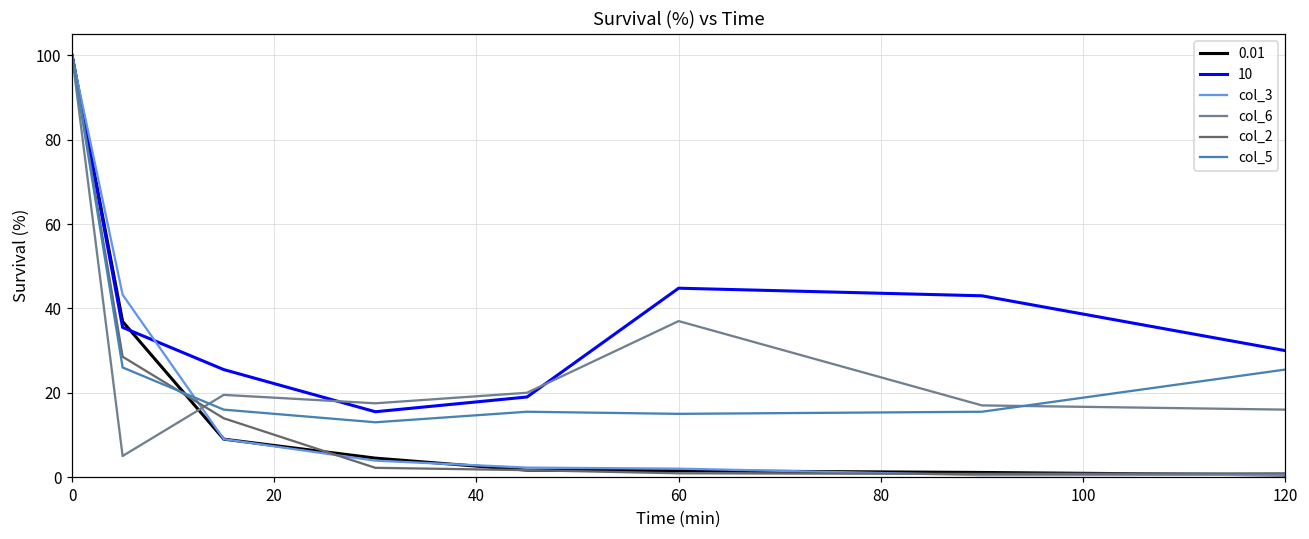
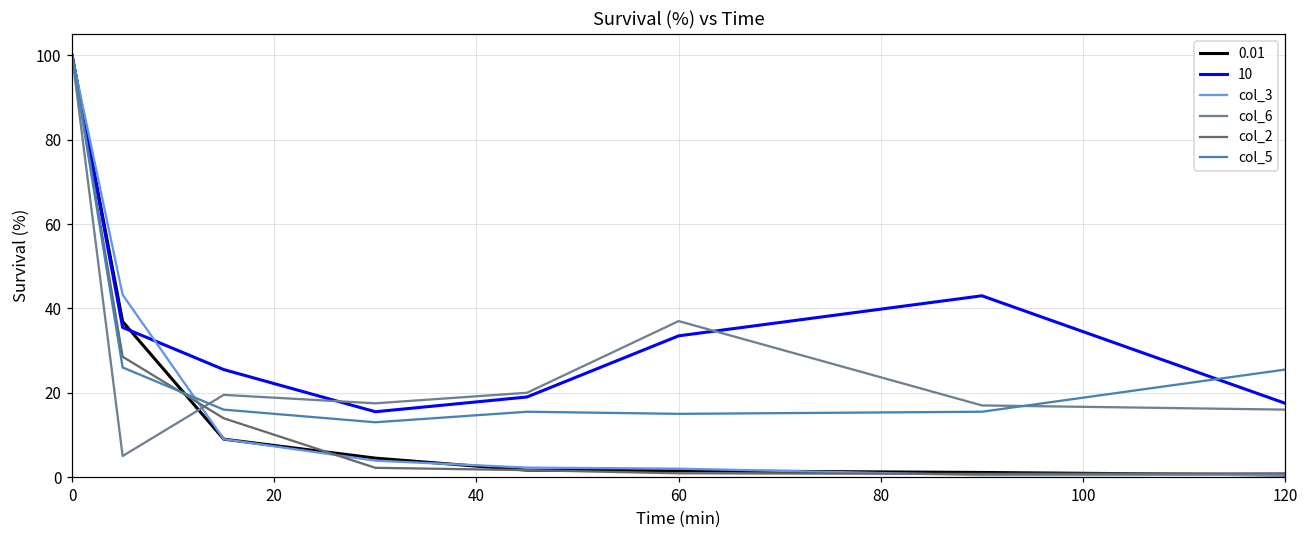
  {
    "10": {
-     "60": 45,
-     "120": 30
+     "60": 34,
+     "120": 18
    }
  }
